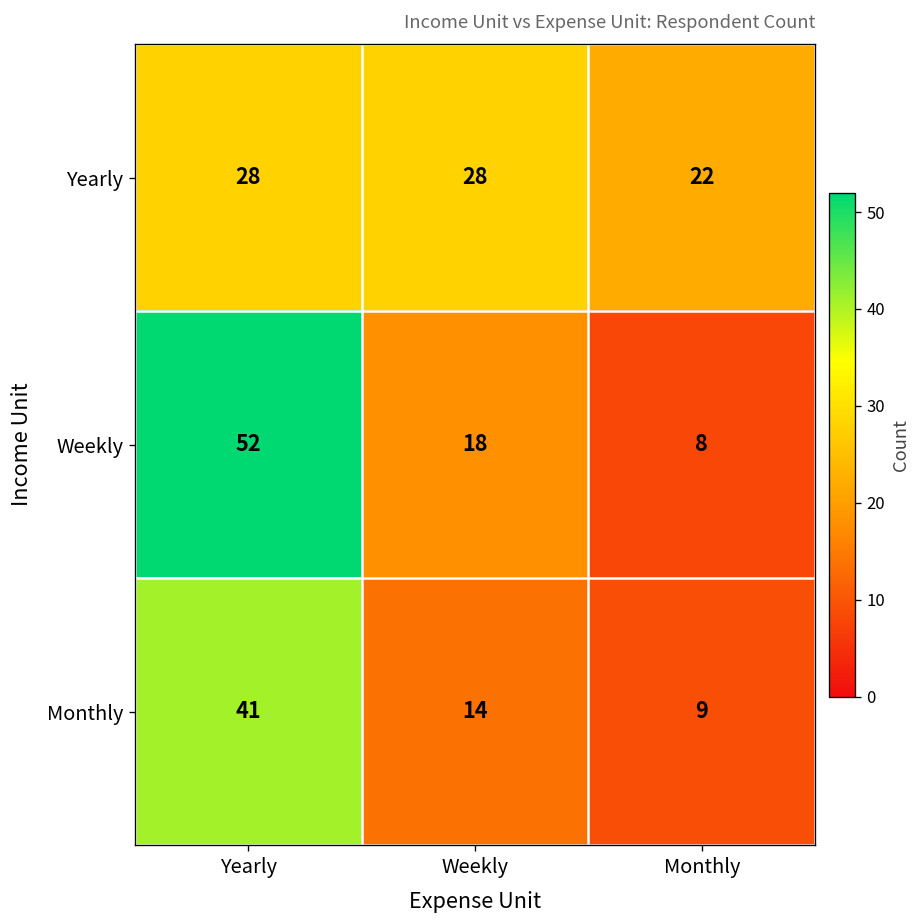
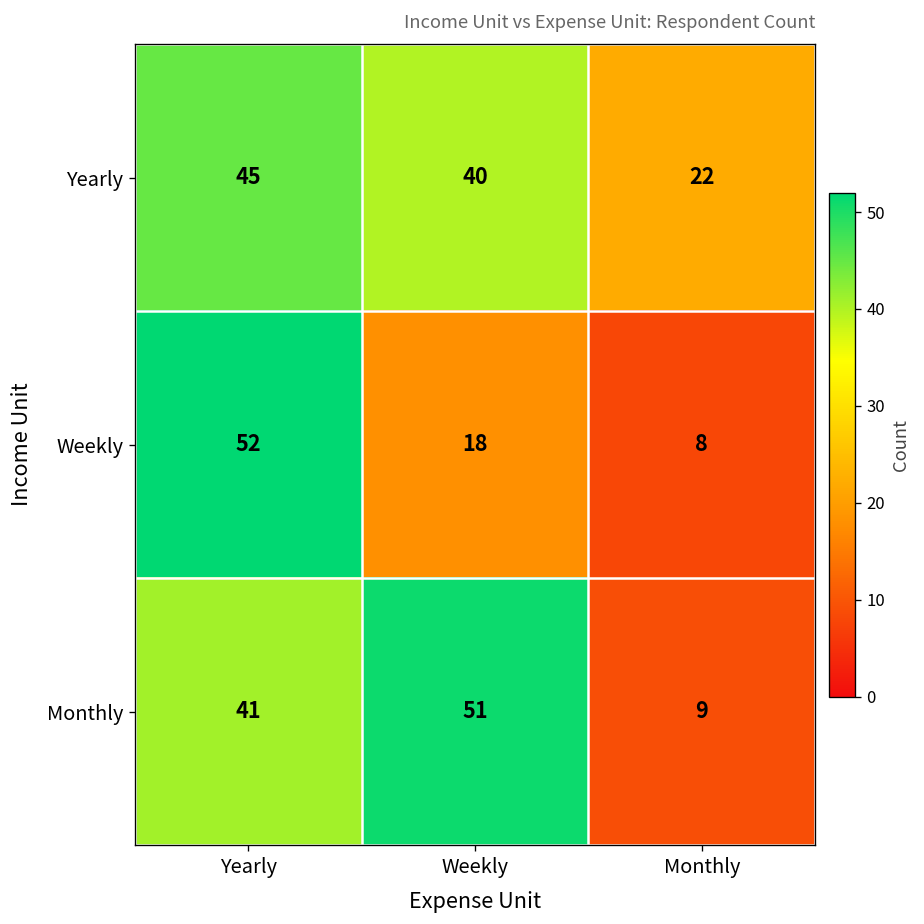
  {
    "Yearly": {
-     "Yearly": 28,
-     "Weekly": 28,
+     "Yearly": 45,
+     "Weekly": 40,
      "Monthly": 22
    },
    "Weekly": {
      "Yearly": 52,
      "Weekly": 18,
      "Monthly": 8
    },
    "Monthly": {
      "Yearly": 41,
-     "Weekly": 14,
+     "Weekly": 51,
      "Monthly": 9
    }
  }
